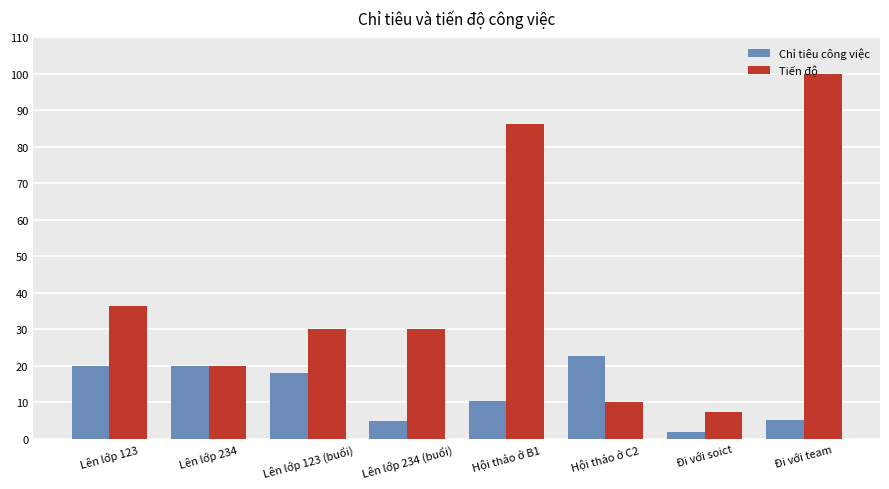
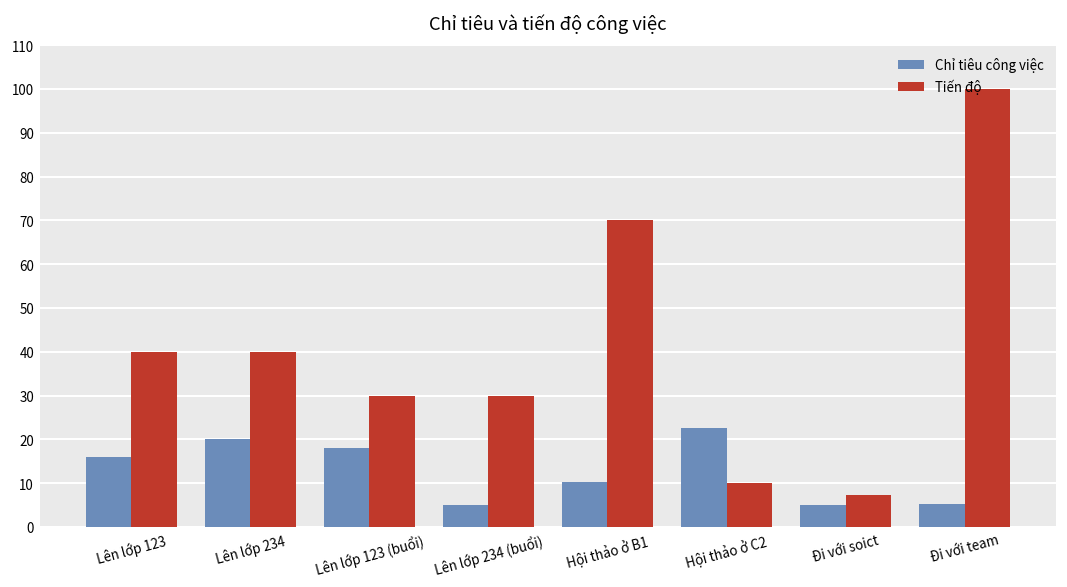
  {
    "Chỉ tiêu công việc": {
-     "Lên lớp 123": 20,
+     "Lên lớp 123": 16,
      "Lên lớp 234": 20,
      "Lên lớp 123 (buổi)": 18,
      "Lên lớp 234 (buổi)": 5,
      "Hội thảo ở B1": 10,
      "Hội thảo ở C2": 23,
-     "Đi với soict": 2,
+     "Đi với soict": 5,
      "Đi với team": 5
    },
    "Tiến độ": {
-     "Lên lớp 123": 36,
-     "Lên lớp 234": 20,
+     "Lên lớp 123": 40,
+     "Lên lớp 234": 40,
      "Lên lớp 123 (buổi)": 30,
      "Lên lớp 234 (buổi)": 30,
-     "Hội thảo ở B1": 86,
+     "Hội thảo ở B1": 70,
      "Hội thảo ở C2": 10,
      "Đi với soict": 7,
      "Đi với team": 100
    }
  }
